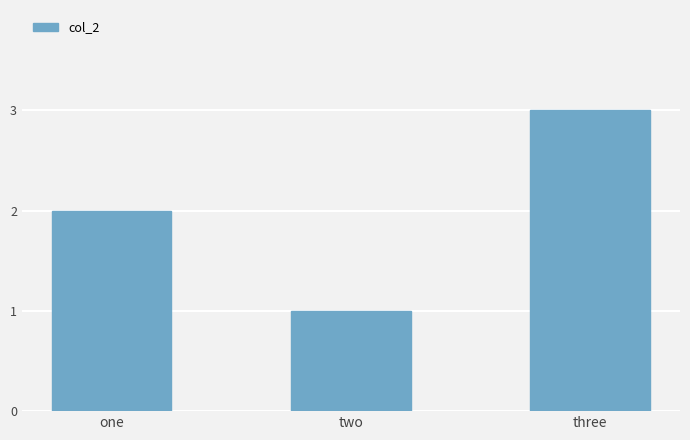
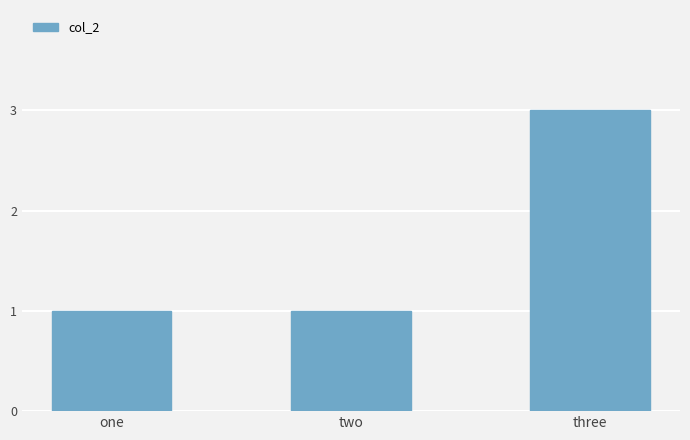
  {
-   "one": 2,
+   "one": 1,
    "two": 1,
    "three": 3
  }
